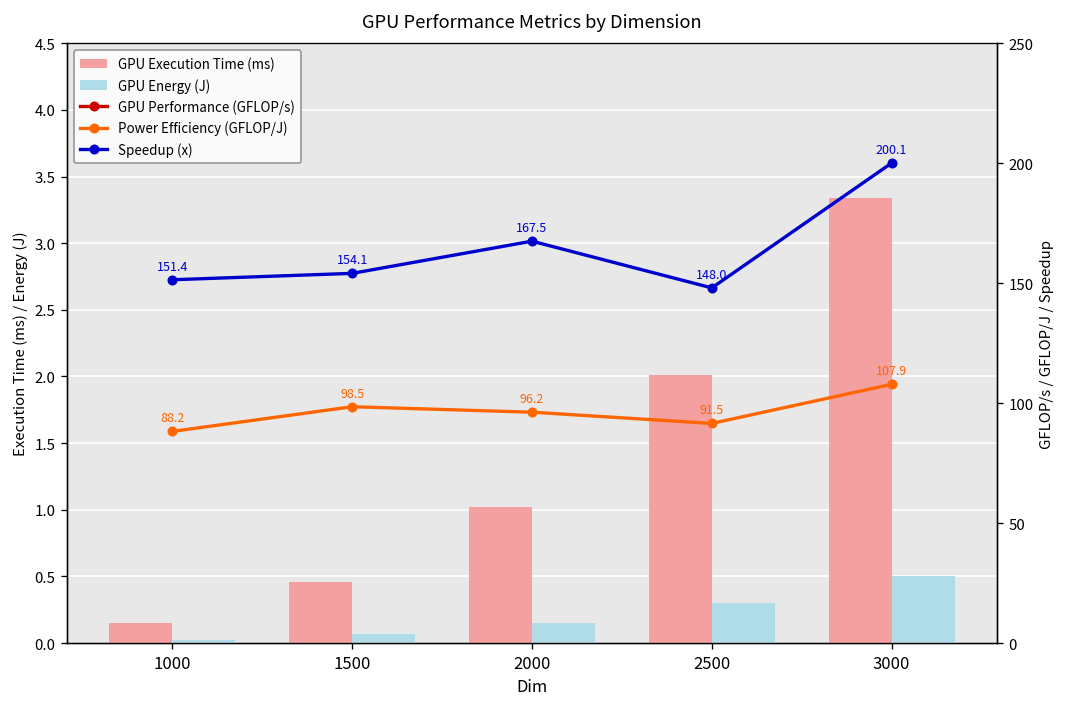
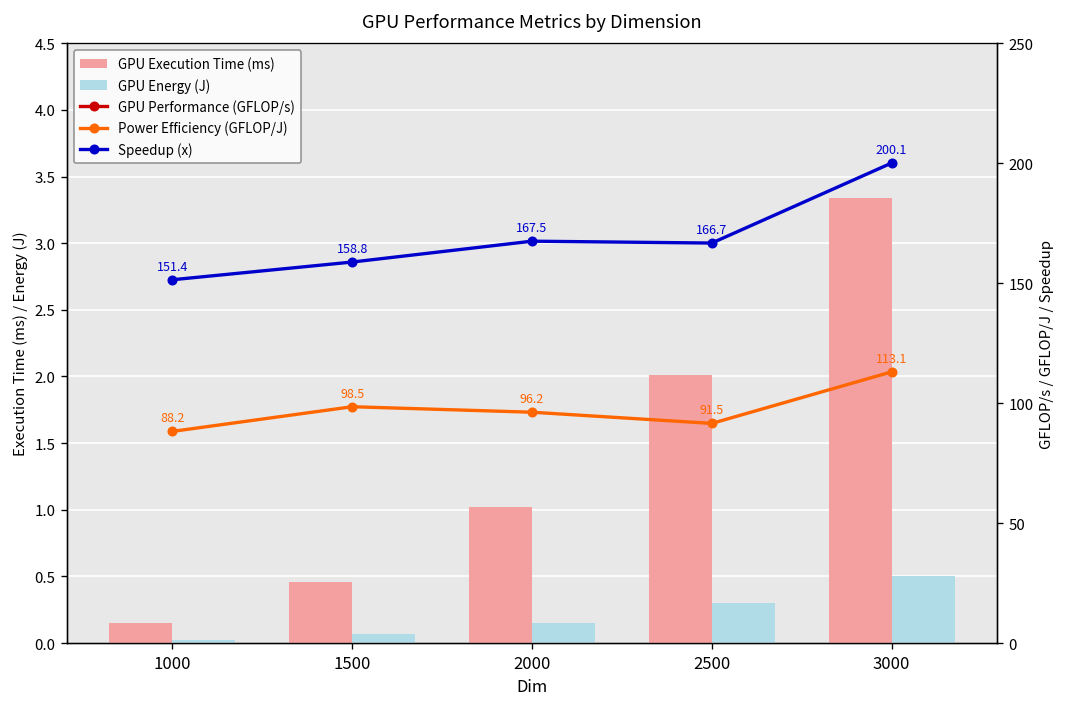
  {
    "Power Efficiency (GFLOP/J)": {
      "1000": 88.2,
      "1500": 98.5,
      "2000": 96.2,
      "2500": 91.5,
-     "3000": 107.9
+     "3000": 113.1
    },
    "Speedup (x)": {
      "1000": 151.4,
-     "1500": 154.1,
+     "1500": 158.8,
      "2000": 167.5,
-     "2500": 148.0,
+     "2500": 166.7,
      "3000": 200.1
    }
  }
